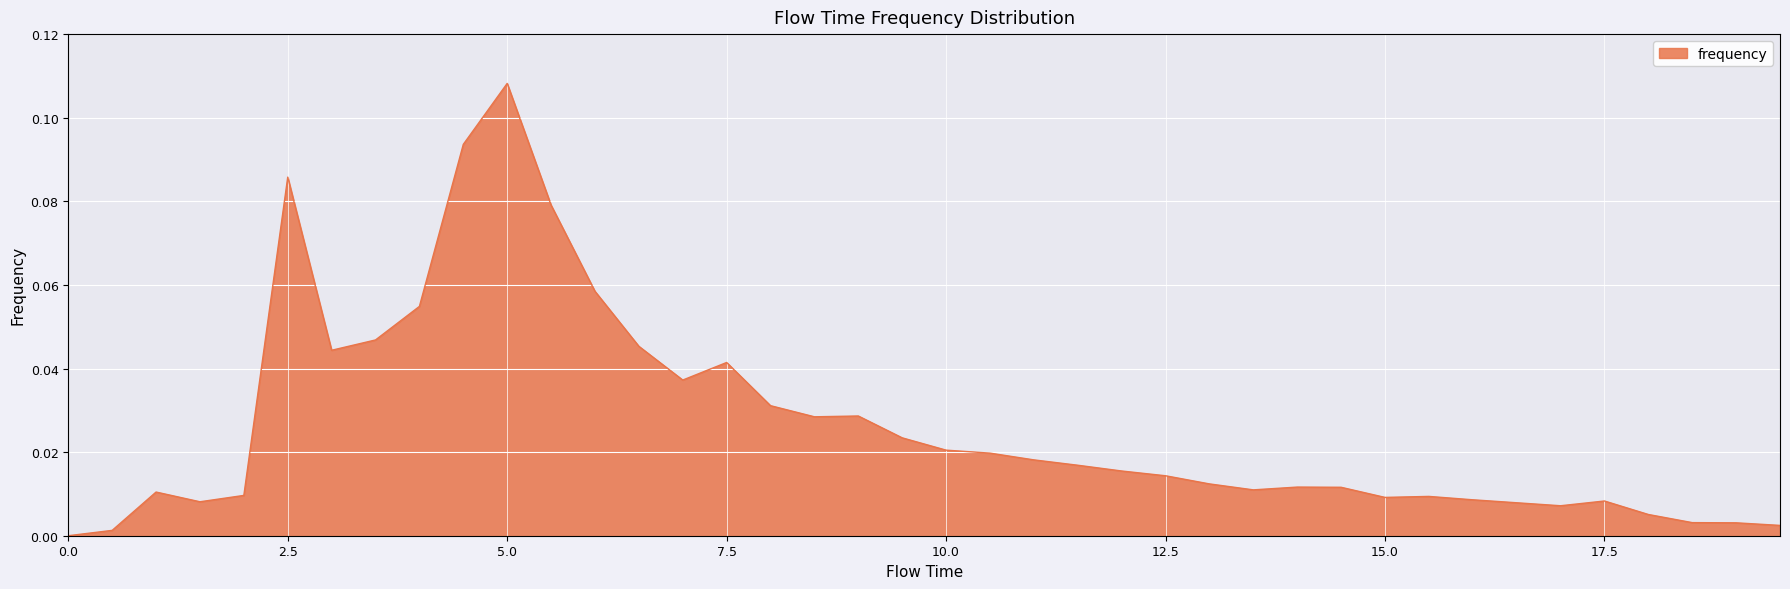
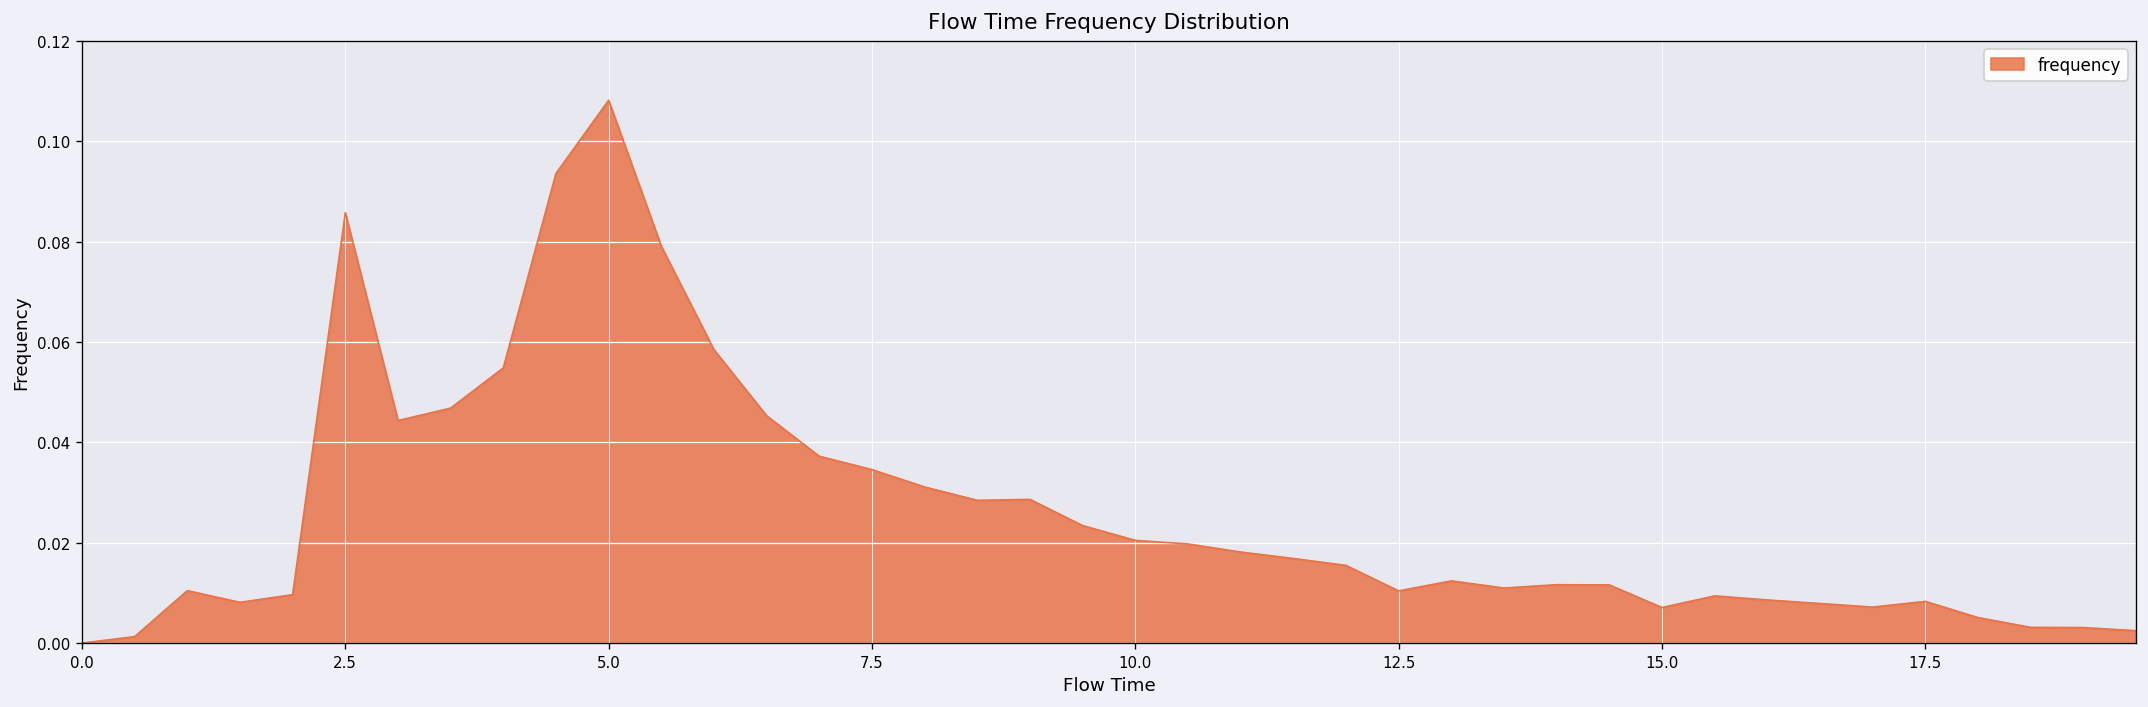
  {
    "0.0": 0.000,
    "2.5": 0.086,
    "5.0": 0.108,
-   "7.5": 0.041,
+   "7.5": 0.035,
    "10.0": 0.020,
-   "12.5": 0.014,
-   "15.0": 0.009,
+   "12.5": 0.010,
+   "15.0": 0.007,
    "17.5": 0.008
  }
